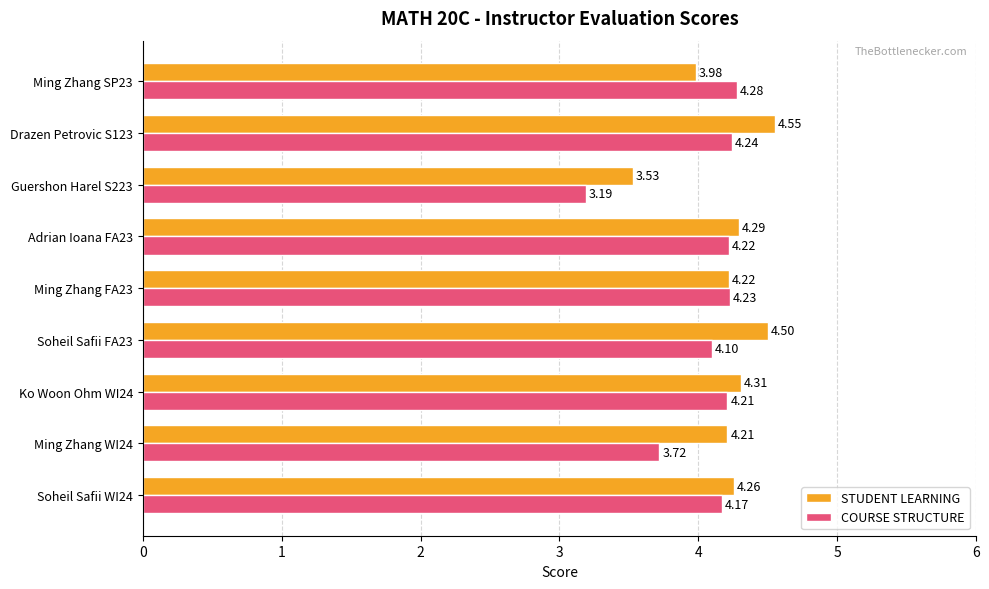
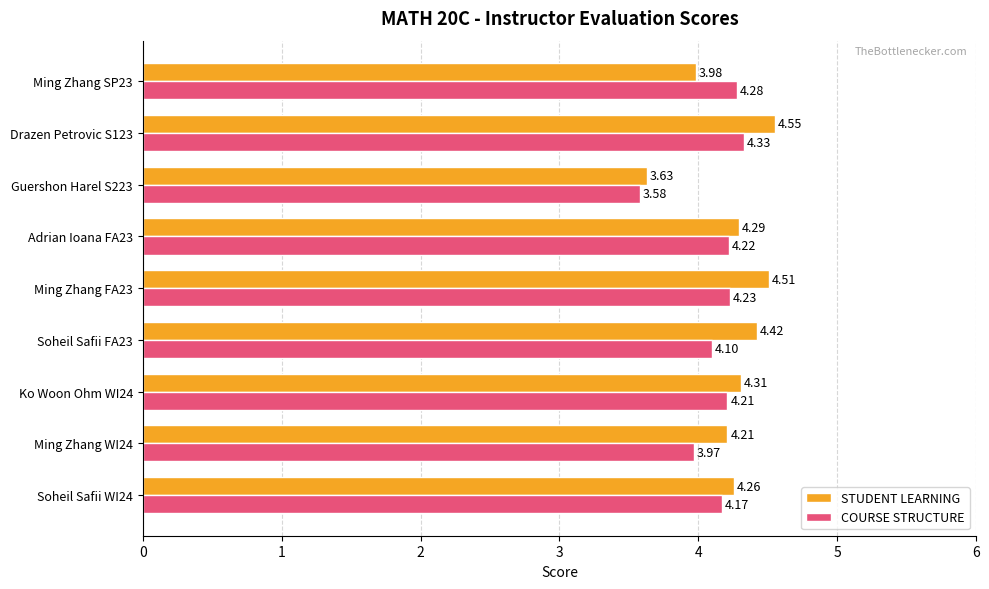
  {
    "STUDENT LEARNING": {
      "Ming Zhang SP23": 3.98,
      "Drazen Petrovic S123": 4.55,
-     "Guershon Harel S223": 3.53,
+     "Guershon Harel S223": 3.63,
      "Adrian Ioana FA23": 4.29,
-     "Ming Zhang FA23": 4.22,
-     "Soheil Safii FA23": 4.50,
+     "Ming Zhang FA23": 4.51,
+     "Soheil Safii FA23": 4.42,
      "Ko Woon Ohm WI24": 4.31,
      "Ming Zhang WI24": 4.21,
      "Soheil Safii WI24": 4.26
    },
    "COURSE STRUCTURE": {
      "Ming Zhang SP23": 4.28,
-     "Drazen Petrovic S123": 4.24,
-     "Guershon Harel S223": 3.19,
+     "Drazen Petrovic S123": 4.33,
+     "Guershon Harel S223": 3.58,
      "Adrian Ioana FA23": 4.22,
      "Ming Zhang FA23": 4.23,
      "Soheil Safii FA23": 4.10,
      "Ko Woon Ohm WI24": 4.21,
-     "Ming Zhang WI24": 3.72,
+     "Ming Zhang WI24": 3.97,
      "Soheil Safii WI24": 4.17
    }
  }
